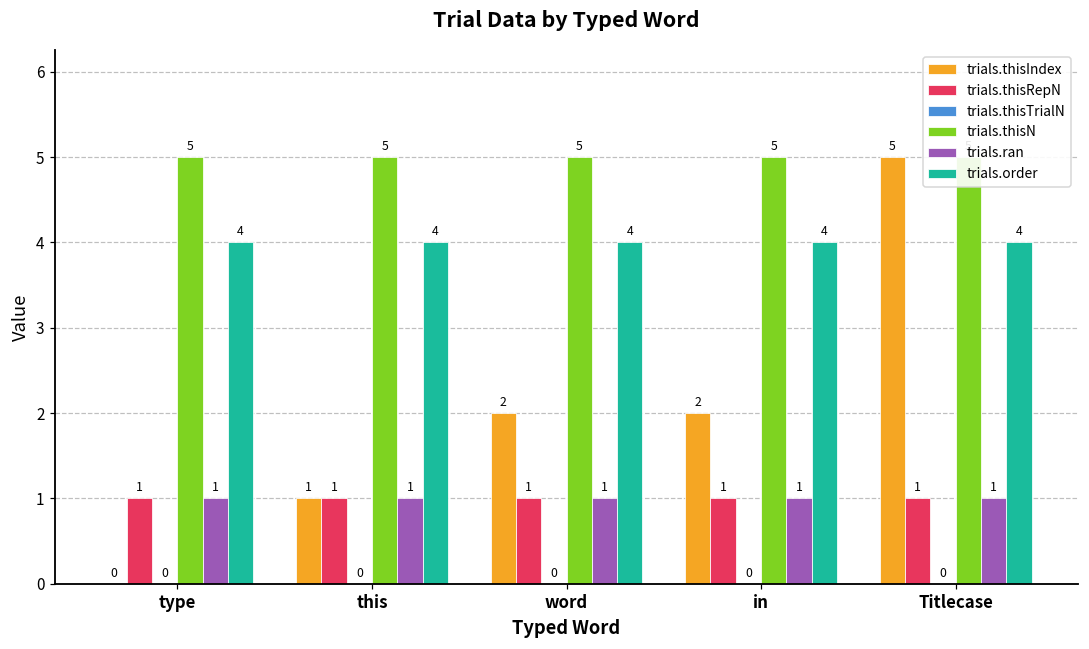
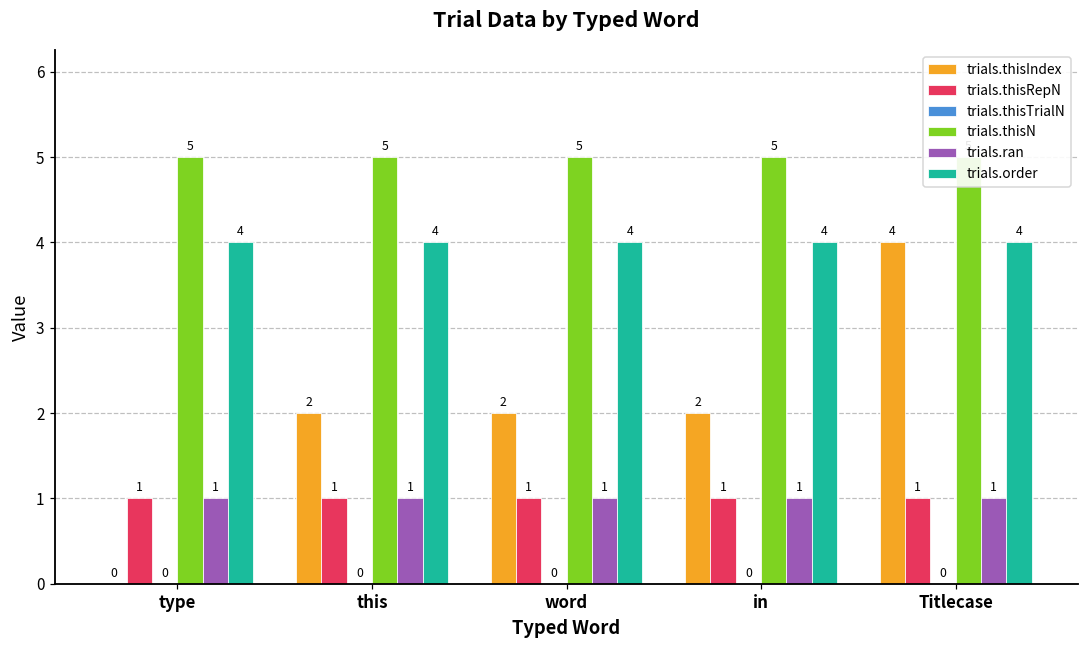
  {
    "trials.thisIndex": {
      "type": 0,
-     "this": 1,
+     "this": 2,
      "word": 2,
      "in": 2,
-     "Titlecase": 5
+     "Titlecase": 4
    },
    "trials.thisRepN": {
      "type": 1,
      "this": 1,
      "word": 1,
      "in": 1,
      "Titlecase": 1
    },
    "trials.thisTrialN": {
      "type": 0,
      "this": 0,
      "word": 0,
      "in": 0,
      "Titlecase": 0
    },
    "trials.thisN": {
      "type": 5,
      "this": 5,
      "word": 5,
      "in": 5
    },
    "trials.ran": {
      "type": 1,
      "this": 1,
      "word": 1,
      "in": 1,
      "Titlecase": 1
    },
    "trials.order": {
      "type": 4,
      "this": 4,
      "word": 4,
      "in": 4,
      "Titlecase": 4
    }
  }
